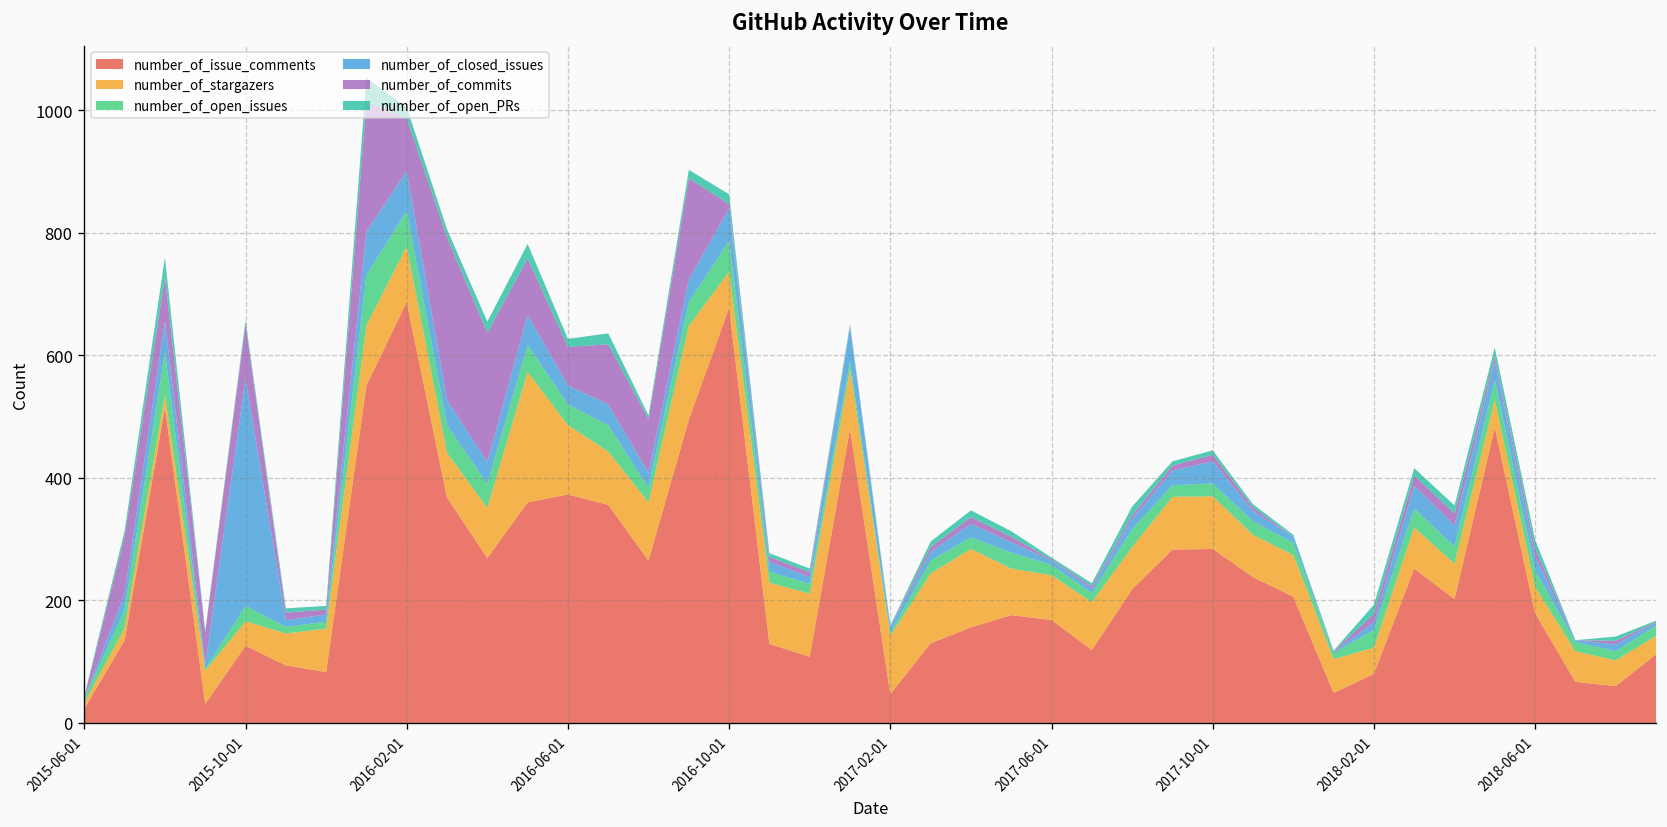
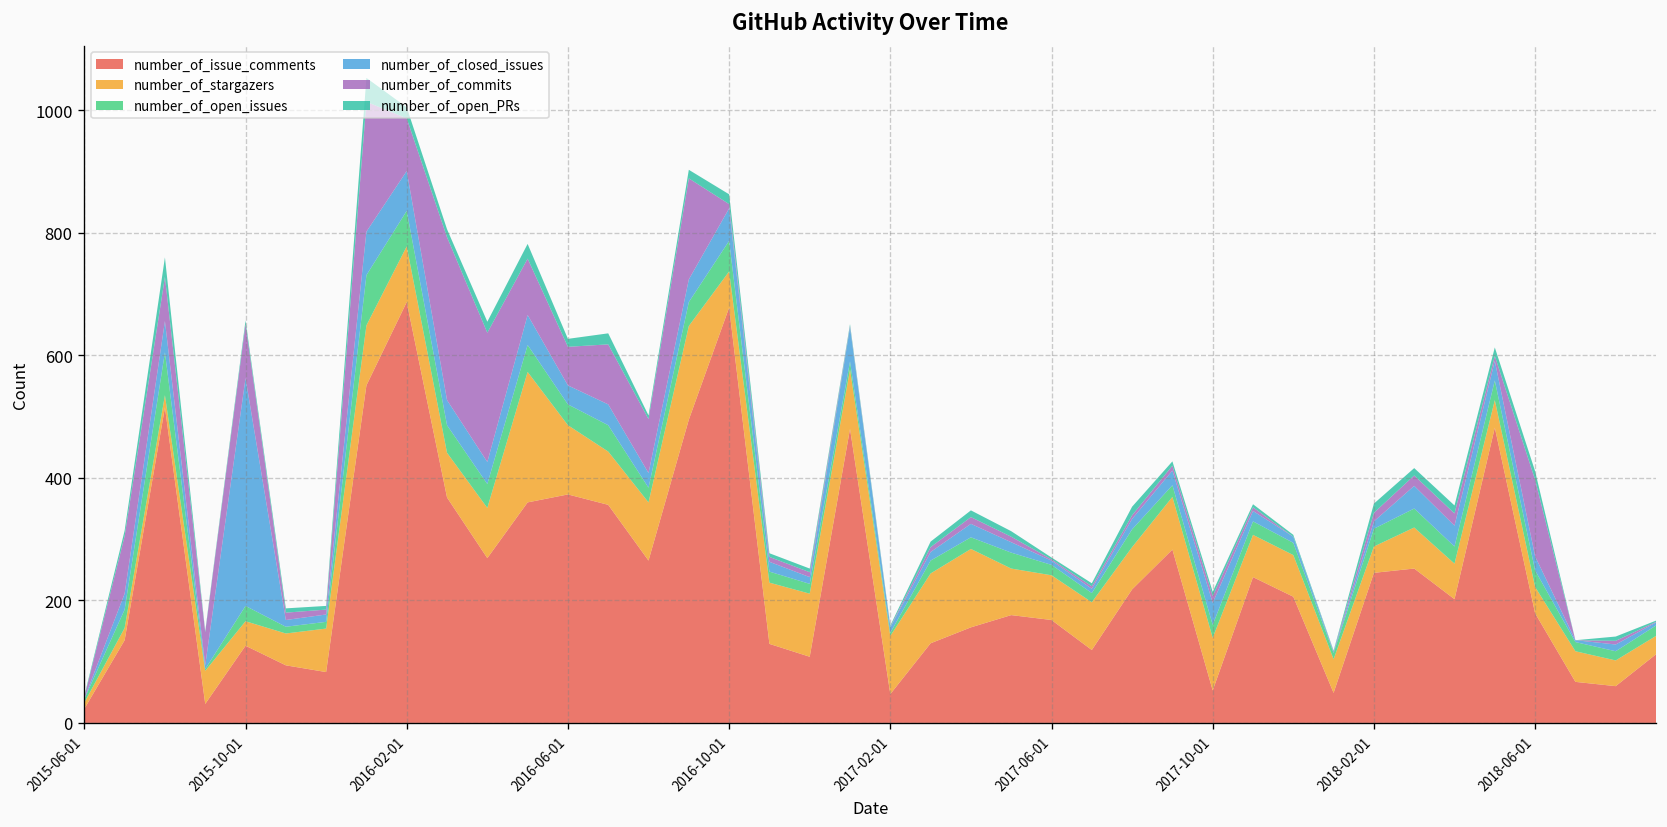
  {
    "number_of_issue_comments": {
      "2015-06-01": 20,
      "2015-10-01": 130,
      "2016-02-01": 690,
      "2016-06-01": 370,
      "2016-10-01": 680,
      "2017-02-01": 50,
      "2017-06-01": 170,
-     "2017-10-01": 280,
-     "2018-02-01": 80,
+     "2017-10-01": 50,
+     "2018-02-01": 250,
      "2018-06-01": 180
    },
    "number_of_stargazers": {
      "2015-06-01": 10,
      "2015-10-01": 40,
      "2016-02-01": 90,
      "2016-06-01": 110,
      "2016-10-01": 60,
      "2017-02-01": 100,
      "2017-06-01": 70,
      "2017-10-01": 90,
      "2018-02-01": 40,
      "2018-06-01": 40
    },
    "number_of_closed_issues": {
      "2015-10-01": 370,
      "2016-02-01": 70,
      "2016-06-01": 30,
      "2016-10-01": 50,
      "2017-10-01": 40,
      "2018-02-01": 10,
      "2018-06-01": 20
    },
    "number_of_commits": {
      "2015-10-01": 90,
      "2016-02-01": 90,
      "2016-06-01": 60,
      "2016-10-01": 10,
      "2017-10-01": 10,
      "2018-02-01": 10,
-     "2018-06-01": 10
+     "2018-06-01": 130
    }
  }
